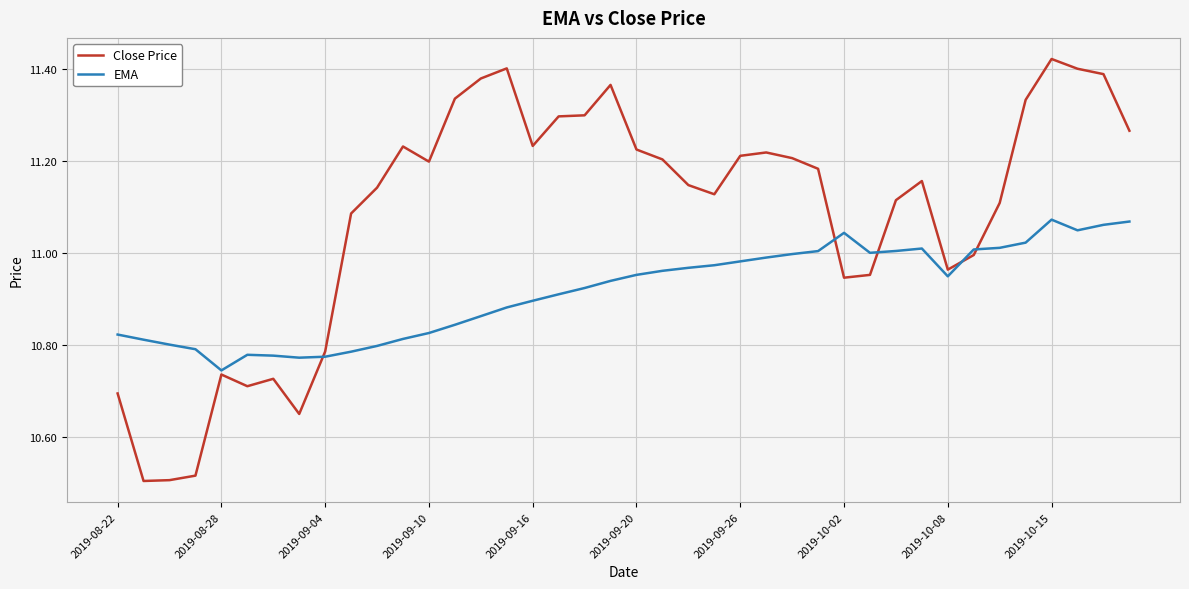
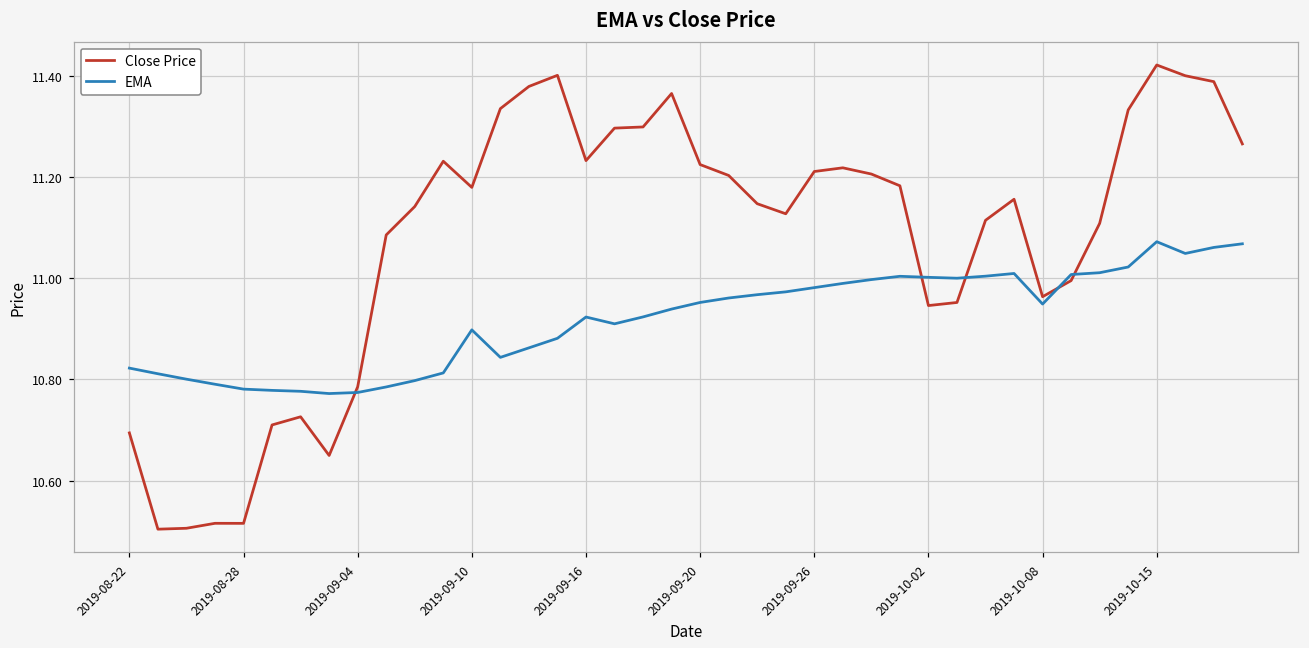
  {
    "Close Price": {
      "2019-08-22": 10.69,
-     "2019-08-28": 10.74,
+     "2019-08-28": 10.52,
      "2019-09-04": 10.79,
-     "2019-09-10": 11.20,
+     "2019-09-10": 11.18,
      "2019-09-16": 11.23,
      "2019-09-20": 11.22,
      "2019-09-26": 11.21,
      "2019-10-02": 10.95,
      "2019-10-08": 10.96,
      "2019-10-15": 11.42
    },
    "EMA": {
      "2019-08-22": 10.82,
-     "2019-08-28": 10.74,
+     "2019-08-28": 10.78,
      "2019-09-04": 10.77,
-     "2019-09-10": 10.83,
-     "2019-09-16": 10.90,
+     "2019-09-10": 10.90,
+     "2019-09-16": 10.92,
      "2019-09-20": 10.95,
      "2019-09-26": 10.98,
-     "2019-10-02": 11.04,
+     "2019-10-02": 11.00,
      "2019-10-08": 10.95,
      "2019-10-15": 11.07
    }
  }
